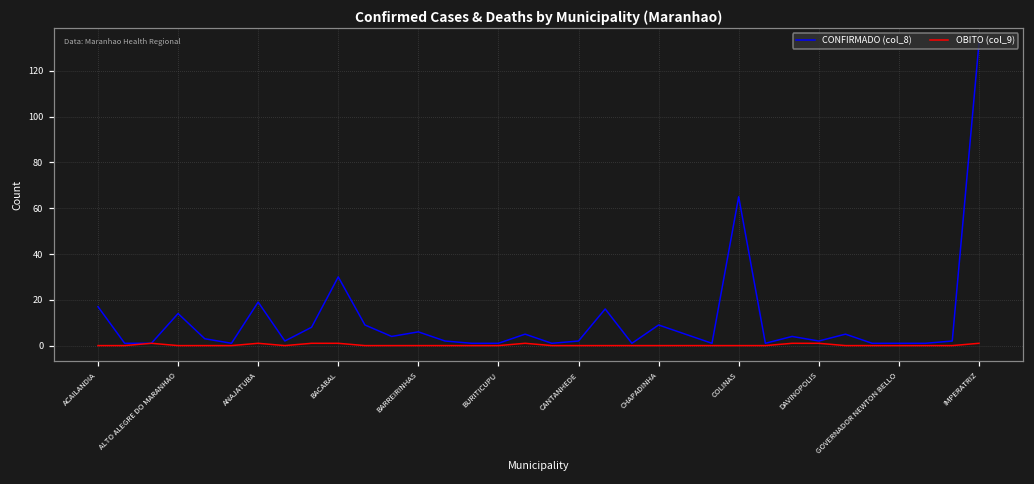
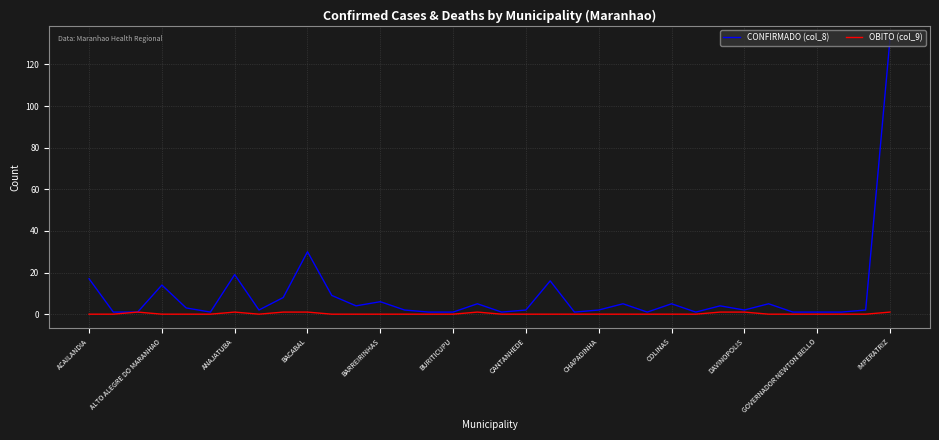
  {
    "CONFIRMADO (col_8)": {
      "ACAILANDIA": 17,
      "ALTO ALEGRE DO MARANHAO": 14,
      "ANAJATUBA": 19,
      "BACABAL": 30,
      "BARREIRINHAS": 6,
      "CANTANHEDE": 2,
-     "CHAPADINHA": 9,
-     "COLINAS": 65
+     "CHAPADINHA": 2,
+     "COLINAS": 5
    },
    "OBITO (col_9)": {
      "ACAILANDIA": 0,
      "ALTO ALEGRE DO MARANHAO": 0,
      "ANAJATUBA": 1,
      "BACABAL": 1,
      "BARREIRINHAS": 0,
      "CANTANHEDE": 0,
      "CHAPADINHA": 0,
      "COLINAS": 0,
      "IMPERATRIZ": 1
    }
  }
